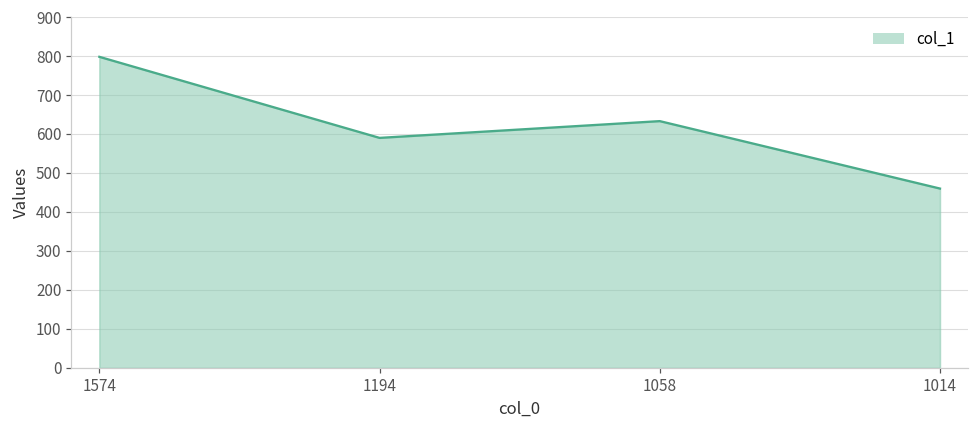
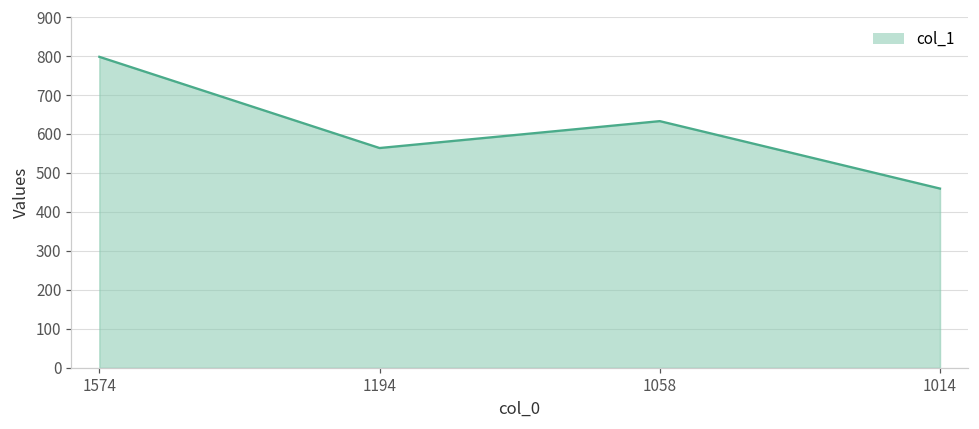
  {
    "1574": 800,
-   "1194": 590,
+   "1194": 560,
    "1058": 630,
    "1014": 460
  }
